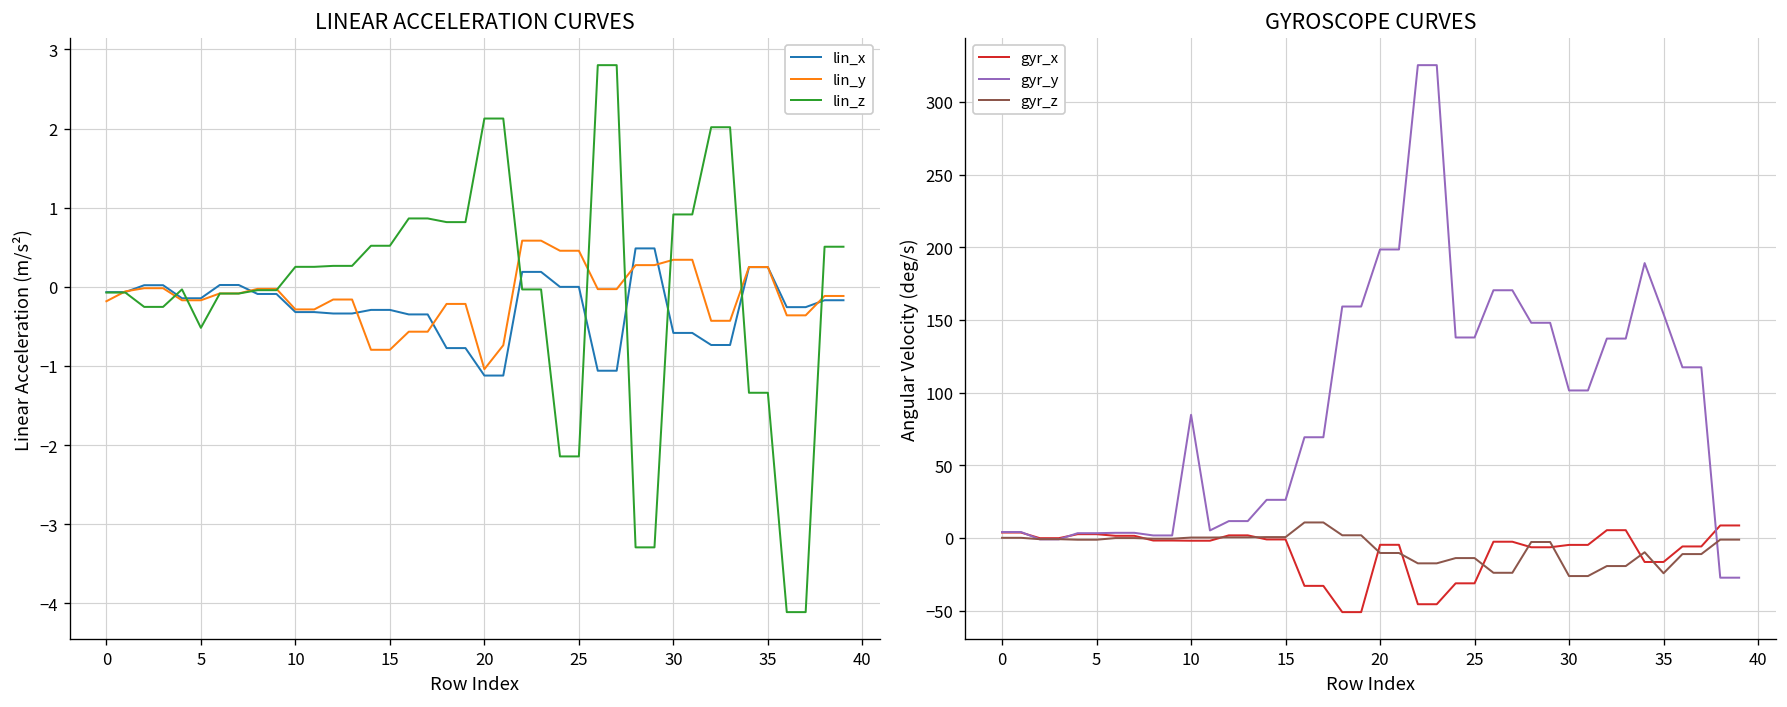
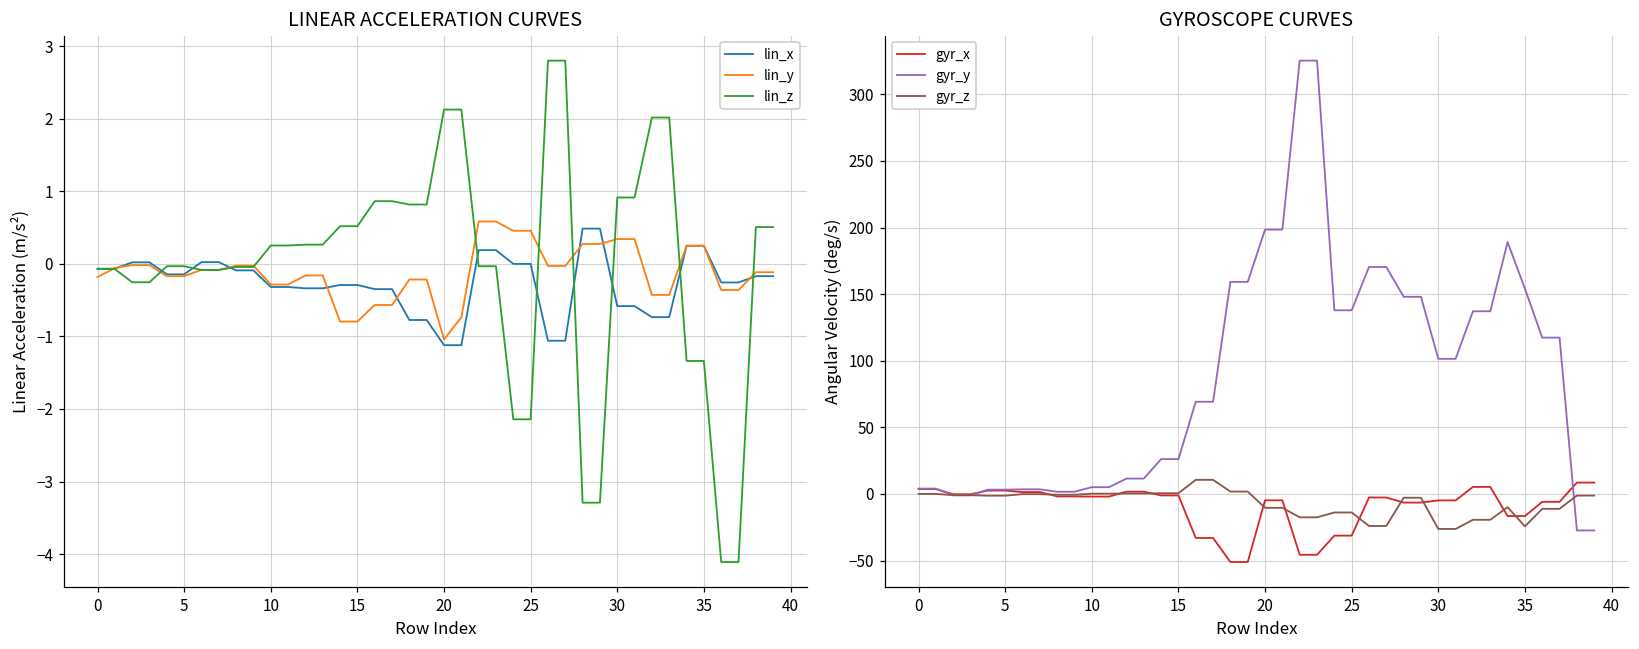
  {
    "LINEAR ACCELERATION CURVES": {
      "lin_x": {
        "15": -0.3,
        "20": -1.1,
        "25": 0.0,
        "30": -0.6
      },
      "lin_y": {
        "0": -0.2,
        "15": -0.8,
        "20": -1.0,
        "25": 0.5,
        "30": 0.3
      },
      "lin_z": {
-       "5": -0.5,
+       "5": 0.0,
        "10": 0.3,
        "15": 0.5,
        "20": 2.1,
        "25": -2.1,
        "30": 0.9,
        "35": -1.3
      }
    },
    "GYROSCOPE CURVES": {
      "gyr_x": {
        "10": -2,
        "20": -5,
        "25": -31,
        "30": -5,
        "35": -17
      },
      "gyr_y": {
-       "10": 85,
+       "10": 5,
        "15": 26,
        "20": 198,
        "25": 138,
        "30": 101,
        "35": 154
      },
      "gyr_z": {
        "0": 0,
        "5": -1,
        "10": 0,
        "20": -10,
        "25": -14,
        "30": -26,
        "35": -24
      }
    }
  }
